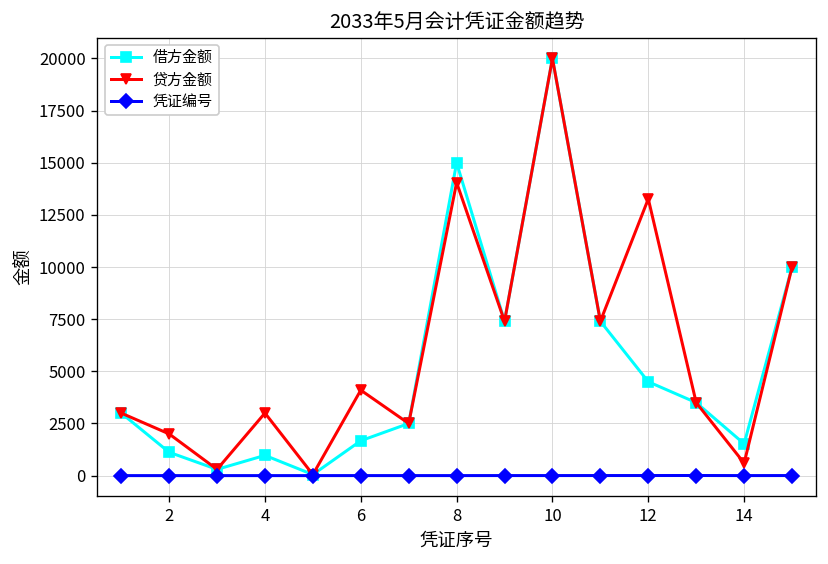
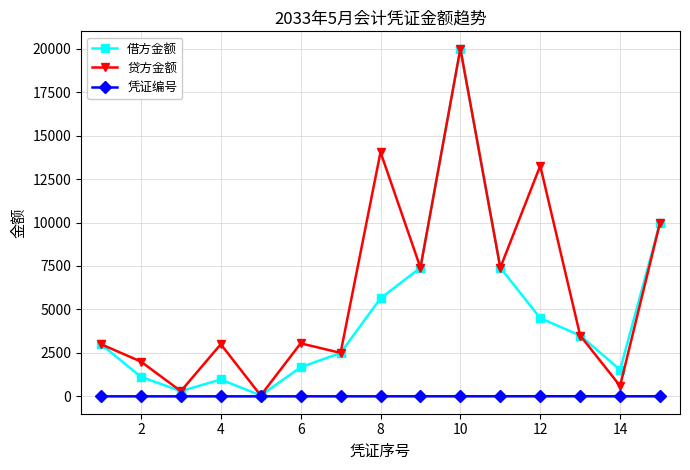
  {
    "借方金额": {
      "2": 1100,
      "4": 1000,
      "6": 1700,
-     "8": 15000,
+     "8": 5600,
      "12": 4500,
      "14": 1500
    },
    "贷方金额": {
      "2": 2000,
      "4": 3000,
-     "6": 4100,
+     "6": 3100,
      "8": 14100,
      "12": 13300,
      "14": 600
    },
    "凭证编号": {
      "2": 0,
      "4": 0,
      "6": 0,
      "8": 0,
      "10": 0,
      "12": 0,
      "14": 0
    }
  }
